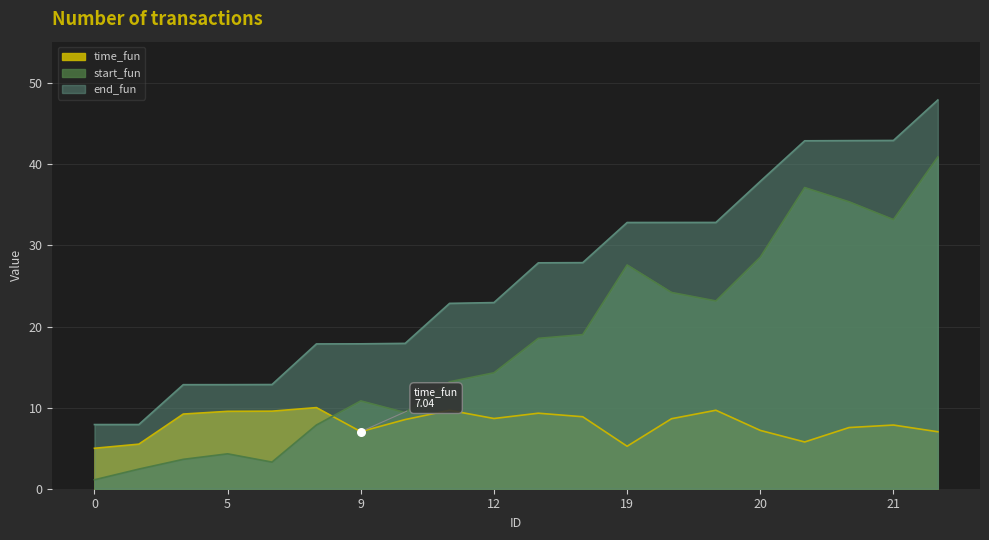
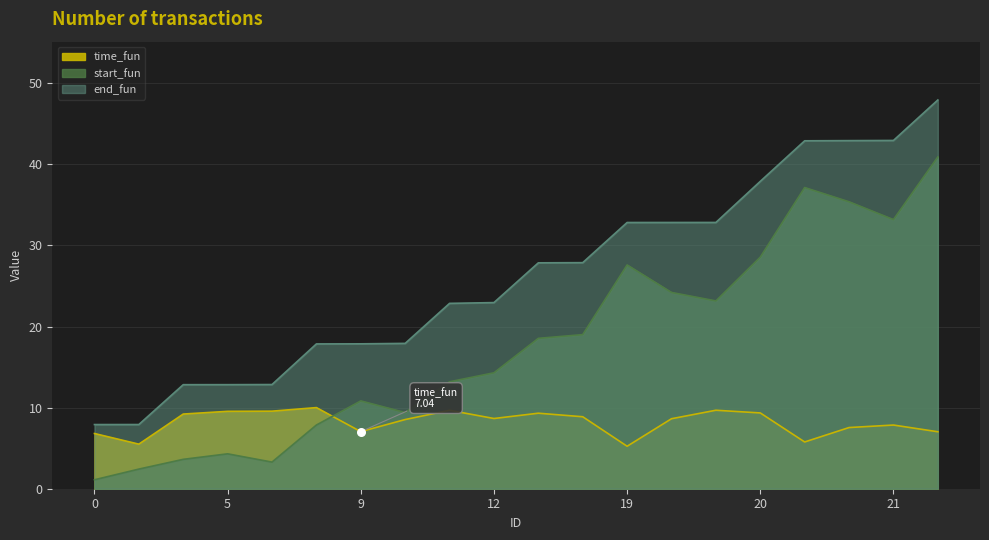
  {
    "time_fun": {
-     "0": 5,
+     "0": 7,
      "5": 10,
      "12": 9,
      "19": 5,
-     "20": 7,
+     "20": 9,
      "21": 8
    }
  }
